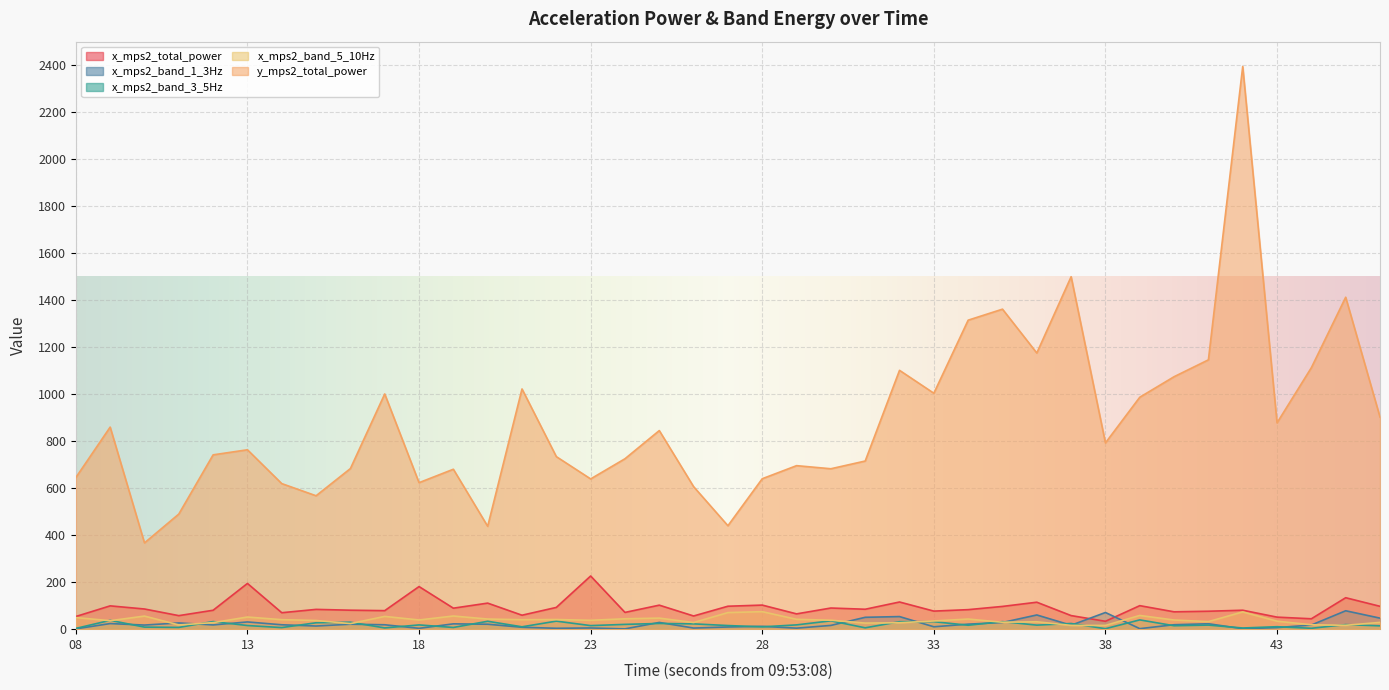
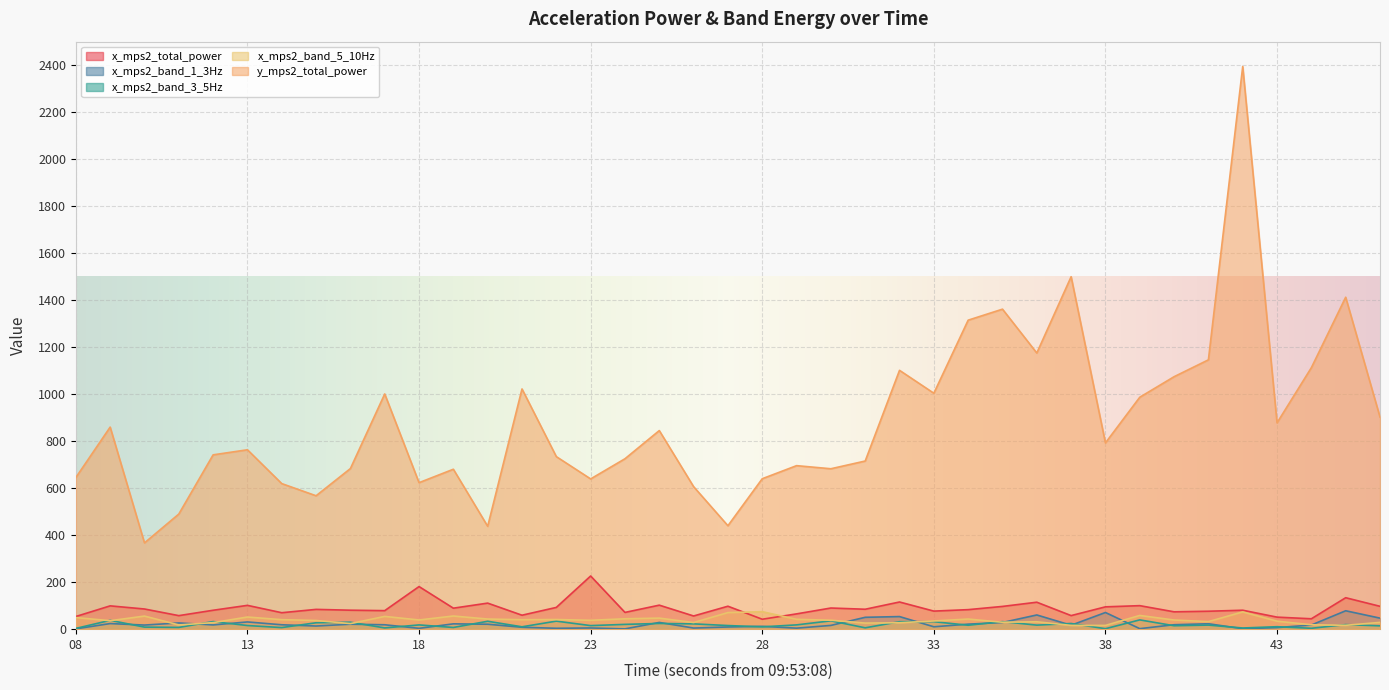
  {
    "x_mps2_total_power": {
-     "13": 190,
+     "13": 100,
      "18": 180,
      "23": 230,
-     "28": 100,
+     "28": 40,
      "33": 80,
-     "38": 30,
+     "38": 90,
      "43": 50
    }
  }
